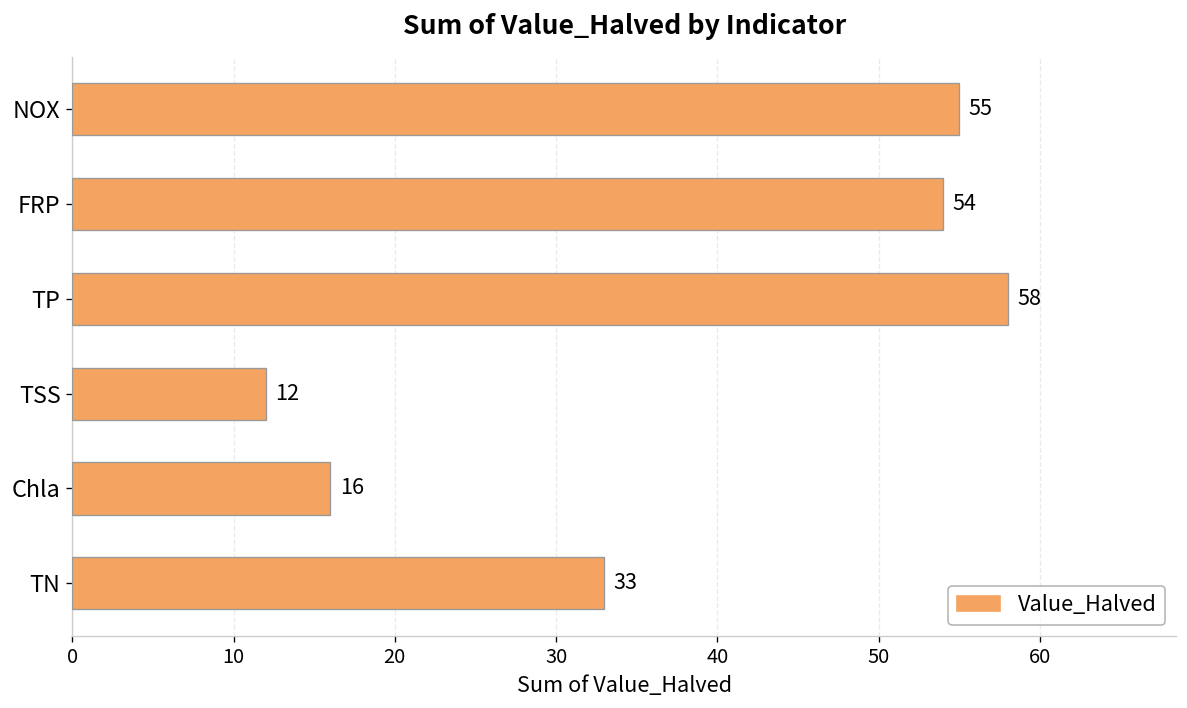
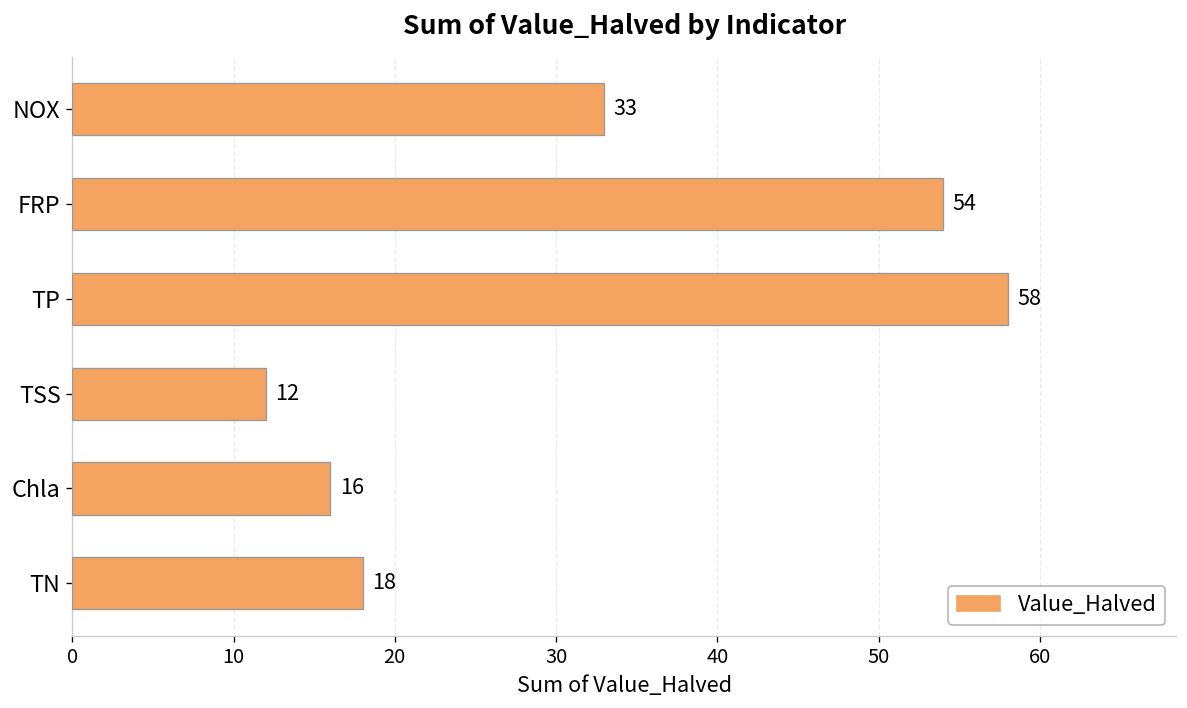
  {
-   "NOX": 55,
+   "NOX": 33,
    "FRP": 54,
    "TP": 58,
    "TSS": 12,
    "Chla": 16,
-   "TN": 33
+   "TN": 18
  }
